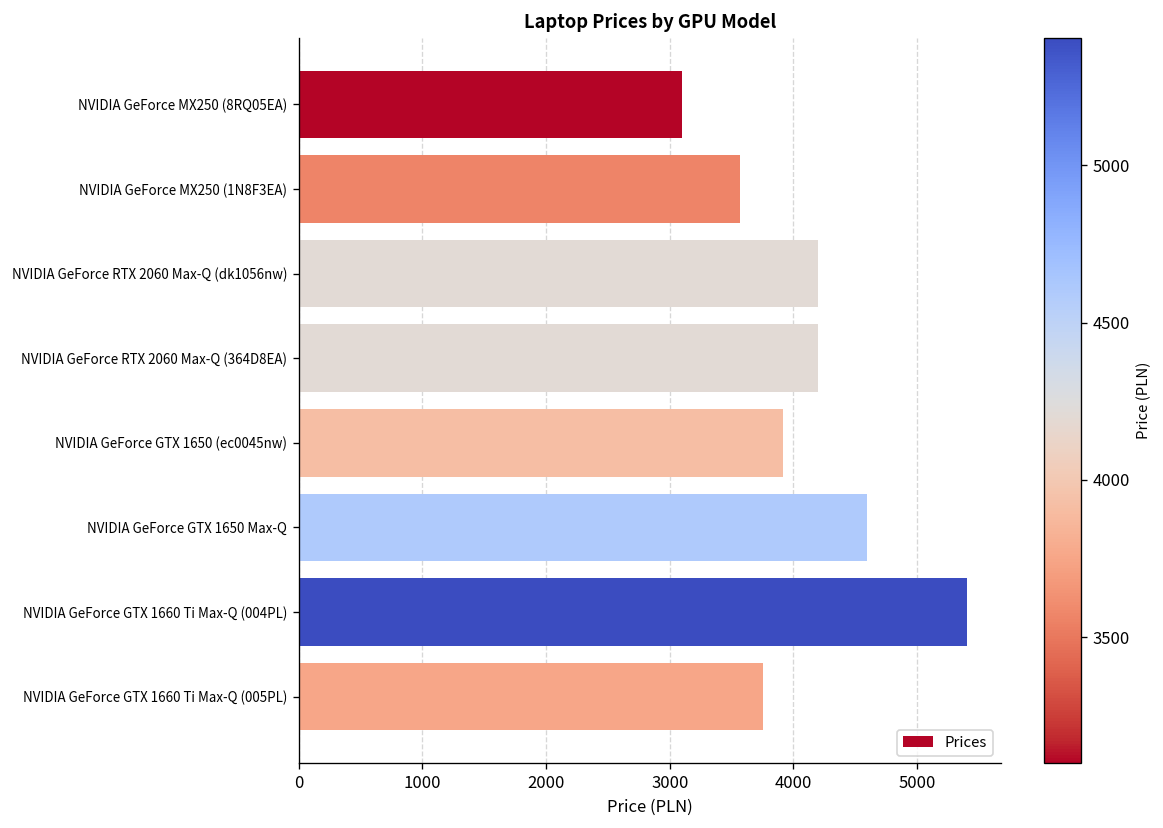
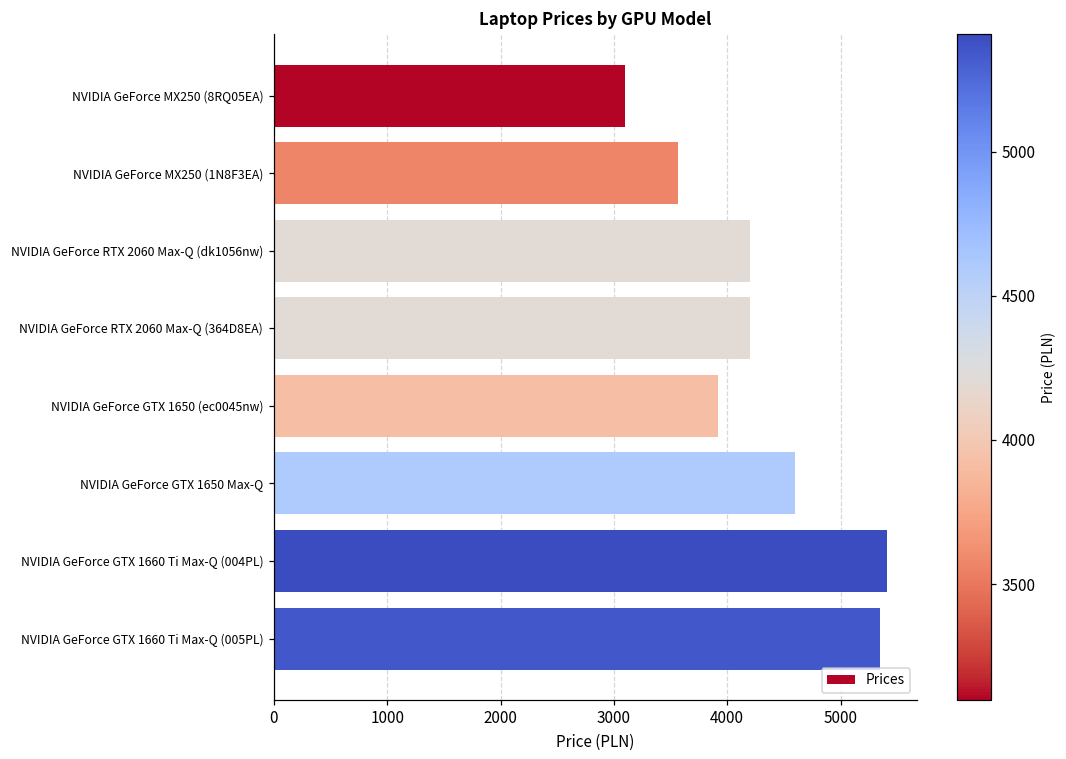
  {
    "NVIDIA GeForce MX250 (8RQ05EA)": 3100,
    "NVIDIA GeForce MX250 (1N8F3EA)": 3570,
    "NVIDIA GeForce RTX 2060 Max-Q (dk1056nw)": 4200,
    "NVIDIA GeForce RTX 2060 Max-Q (364D8EA)": 4200,
    "NVIDIA GeForce GTX 1650 (ec0045nw)": 3920,
    "NVIDIA GeForce GTX 1650 Max-Q": 4600,
    "NVIDIA GeForce GTX 1660 Ti Max-Q (004PL)": 5410,
-   "NVIDIA GeForce GTX 1660 Ti Max-Q (005PL)": 3750
+   "NVIDIA GeForce GTX 1660 Ti Max-Q (005PL)": 5350
  }
